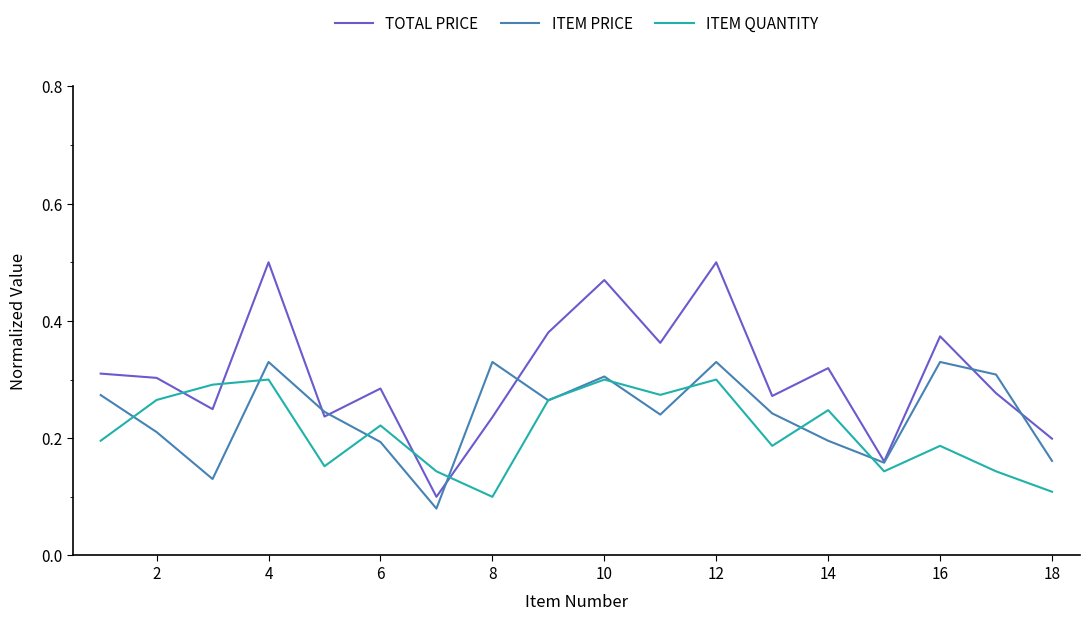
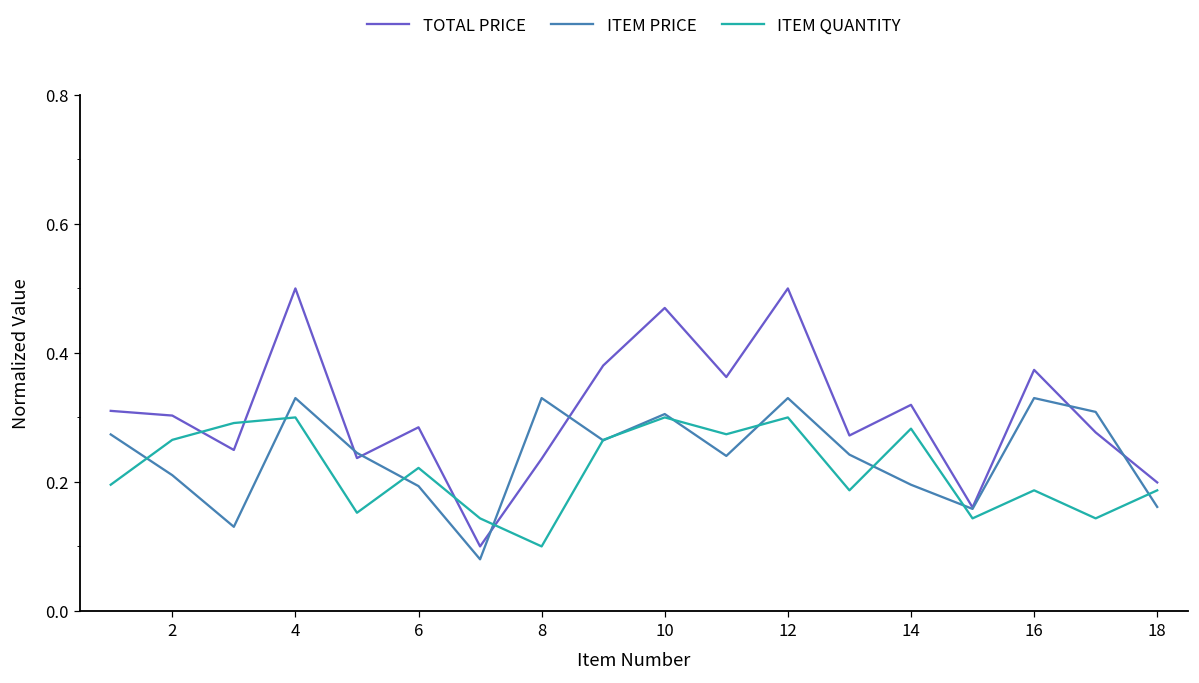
  {
    "ITEM QUANTITY": {
      "2": 0.27,
      "4": 0.30,
      "6": 0.22,
      "8": 0.10,
      "10": 0.30,
      "12": 0.30,
-     "14": 0.25,
+     "14": 0.28,
      "16": 0.19,
-     "18": 0.11
+     "18": 0.19
    }
  }
